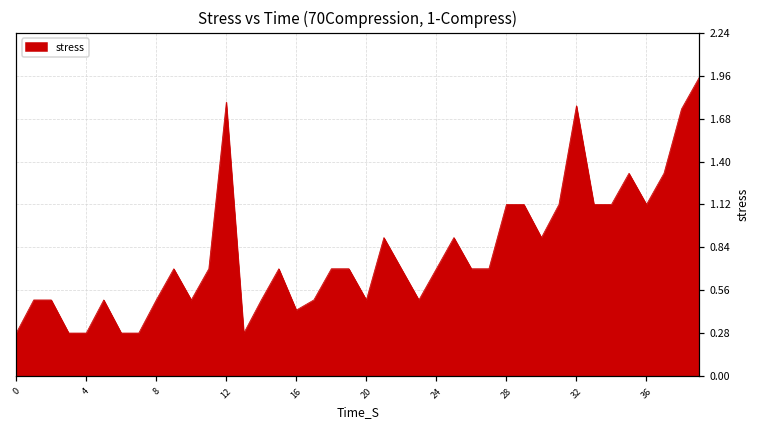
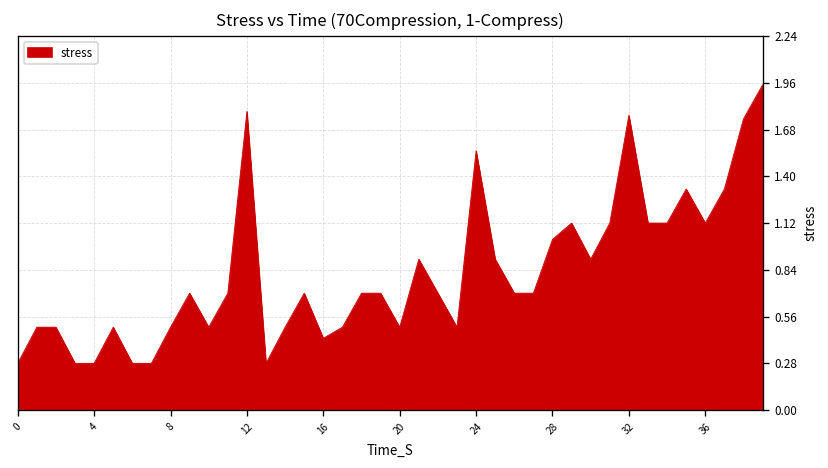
  {
    "0": 0.28,
    "4": 0.28,
    "8": 0.50,
    "12": 1.79,
    "16": 0.43,
    "20": 0.50,
-   "24": 0.70,
-   "28": 1.12,
+   "24": 1.55,
+   "28": 1.02,
    "32": 1.77,
    "36": 1.12
  }
